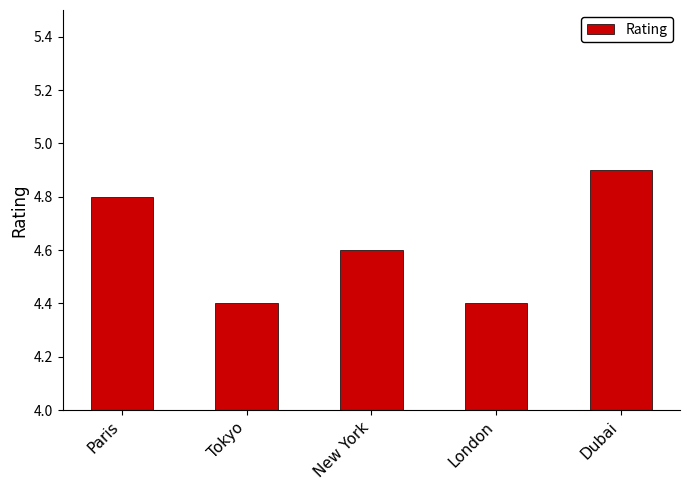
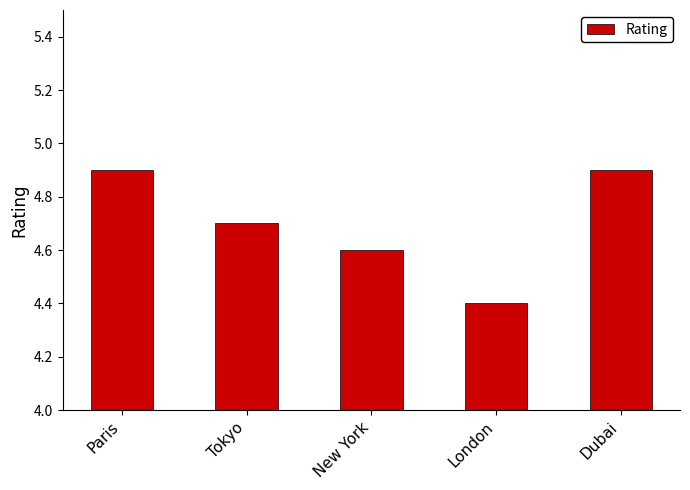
  {
-   "Paris": 4.8,
-   "Tokyo": 4.4,
+   "Paris": 4.9,
+   "Tokyo": 4.7,
    "New York": 4.6,
    "London": 4.4,
    "Dubai": 4.9
  }
